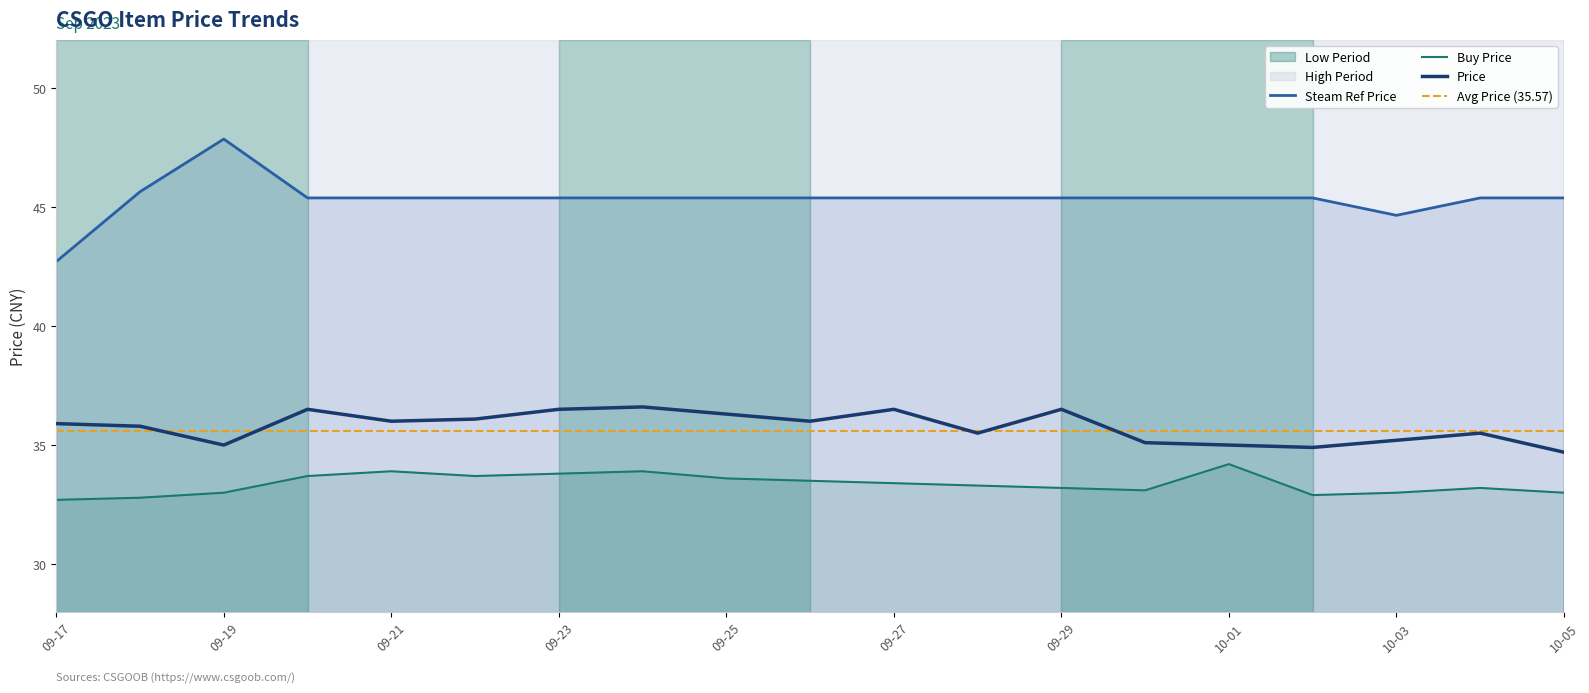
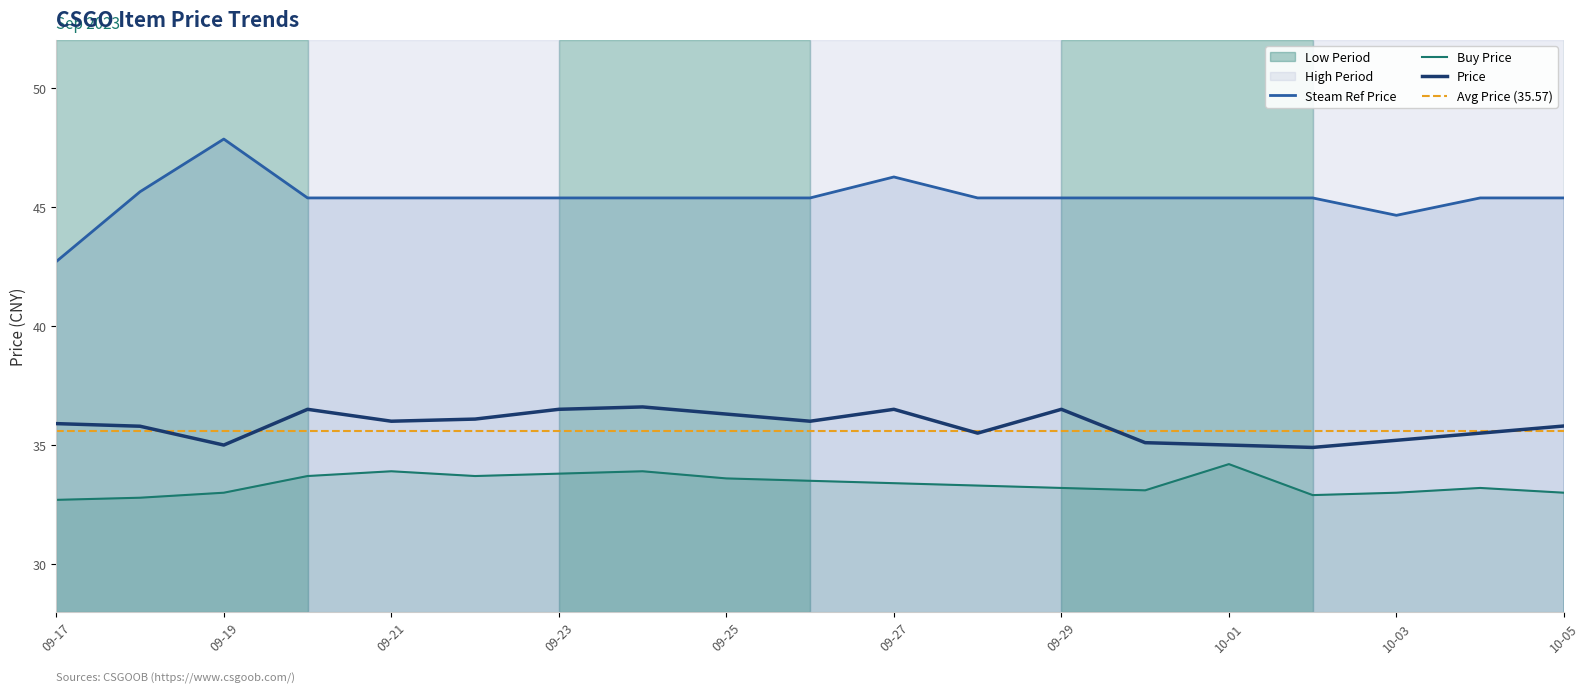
  {
    "Steam Ref Price": {
      "09-17": 42.7,
      "09-19": 47.8,
      "09-21": 45.4,
      "09-23": 45.4,
      "09-25": 45.4,
-     "09-27": 45.4,
+     "09-27": 46.3,
      "09-29": 45.4,
      "10-01": 45.4,
      "10-03": 44.6,
      "10-05": 45.4
    },
    "Buy Price": {
      "09-17": 32.7,
      "09-19": 33.0,
      "09-21": 33.9,
      "09-23": 33.8,
      "09-25": 33.6,
      "09-27": 33.4,
      "09-29": 33.2,
      "10-01": 34.2,
      "10-03": 33.0,
      "10-05": 33.0
    },
    "Price": {
      "09-17": 35.9,
      "09-19": 35.0,
      "09-21": 36.0,
      "09-23": 36.5,
      "09-25": 36.3,
      "09-27": 36.5,
      "09-29": 36.5,
      "10-01": 35.0,
      "10-03": 35.2,
-     "10-05": 34.7
+     "10-05": 35.8
    }
  }
